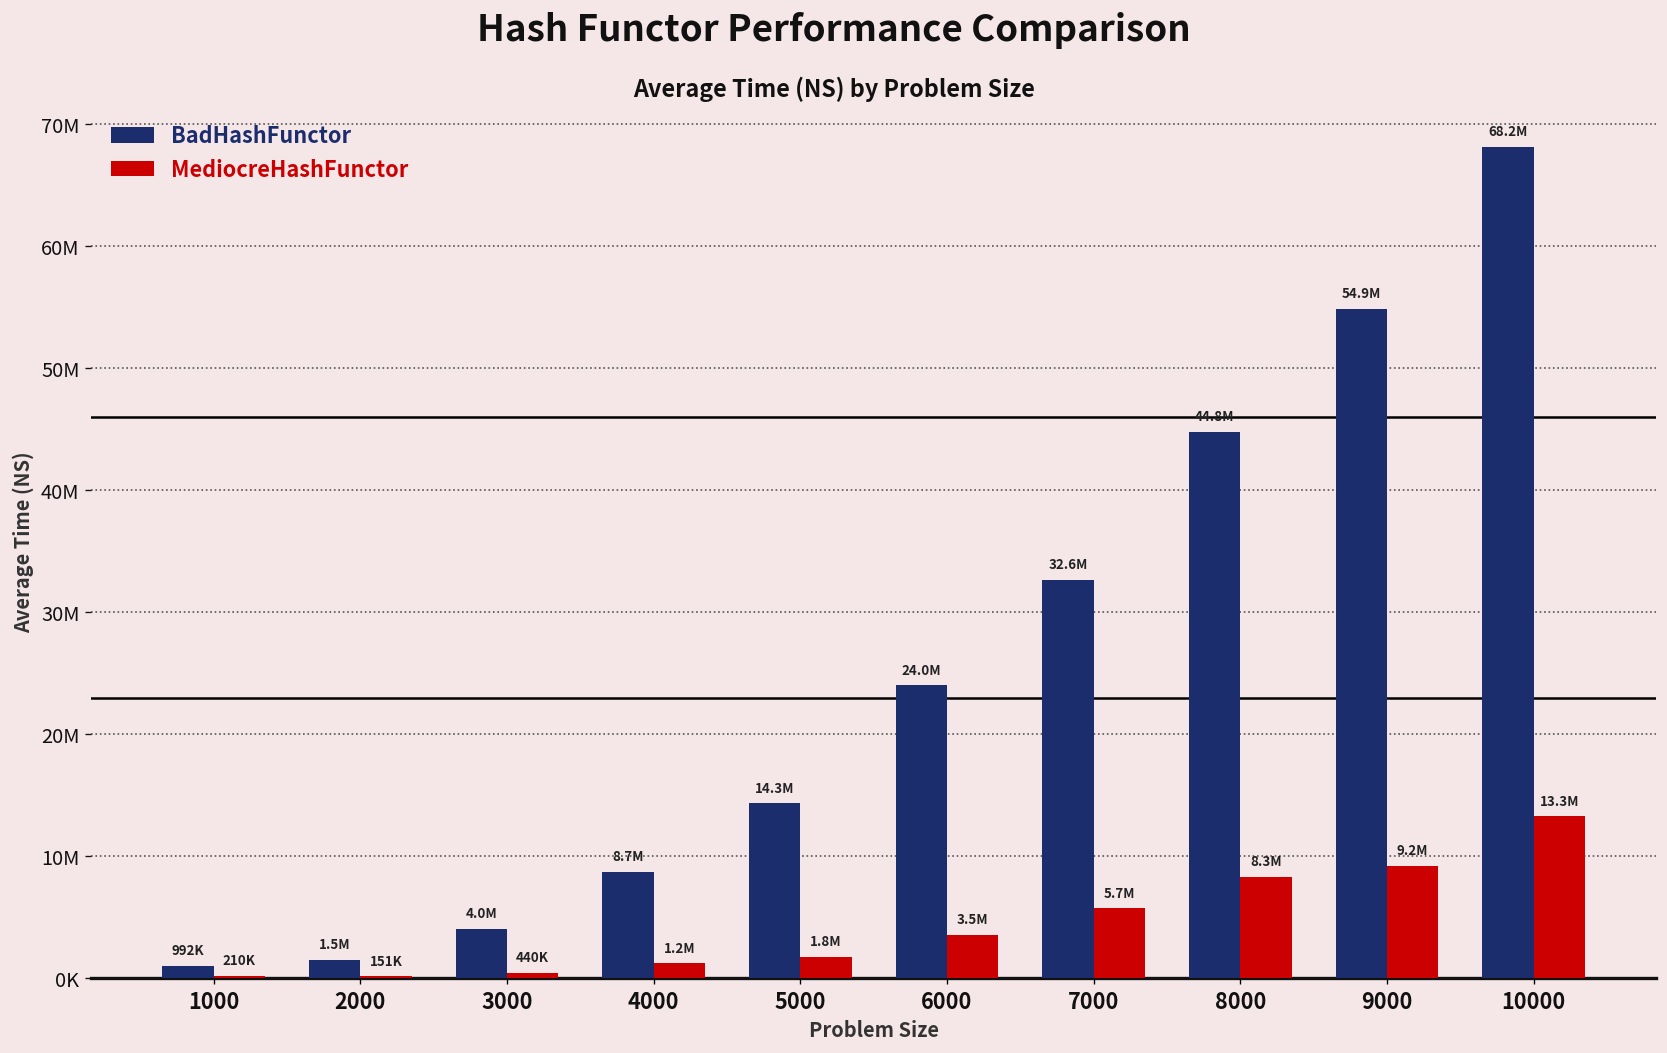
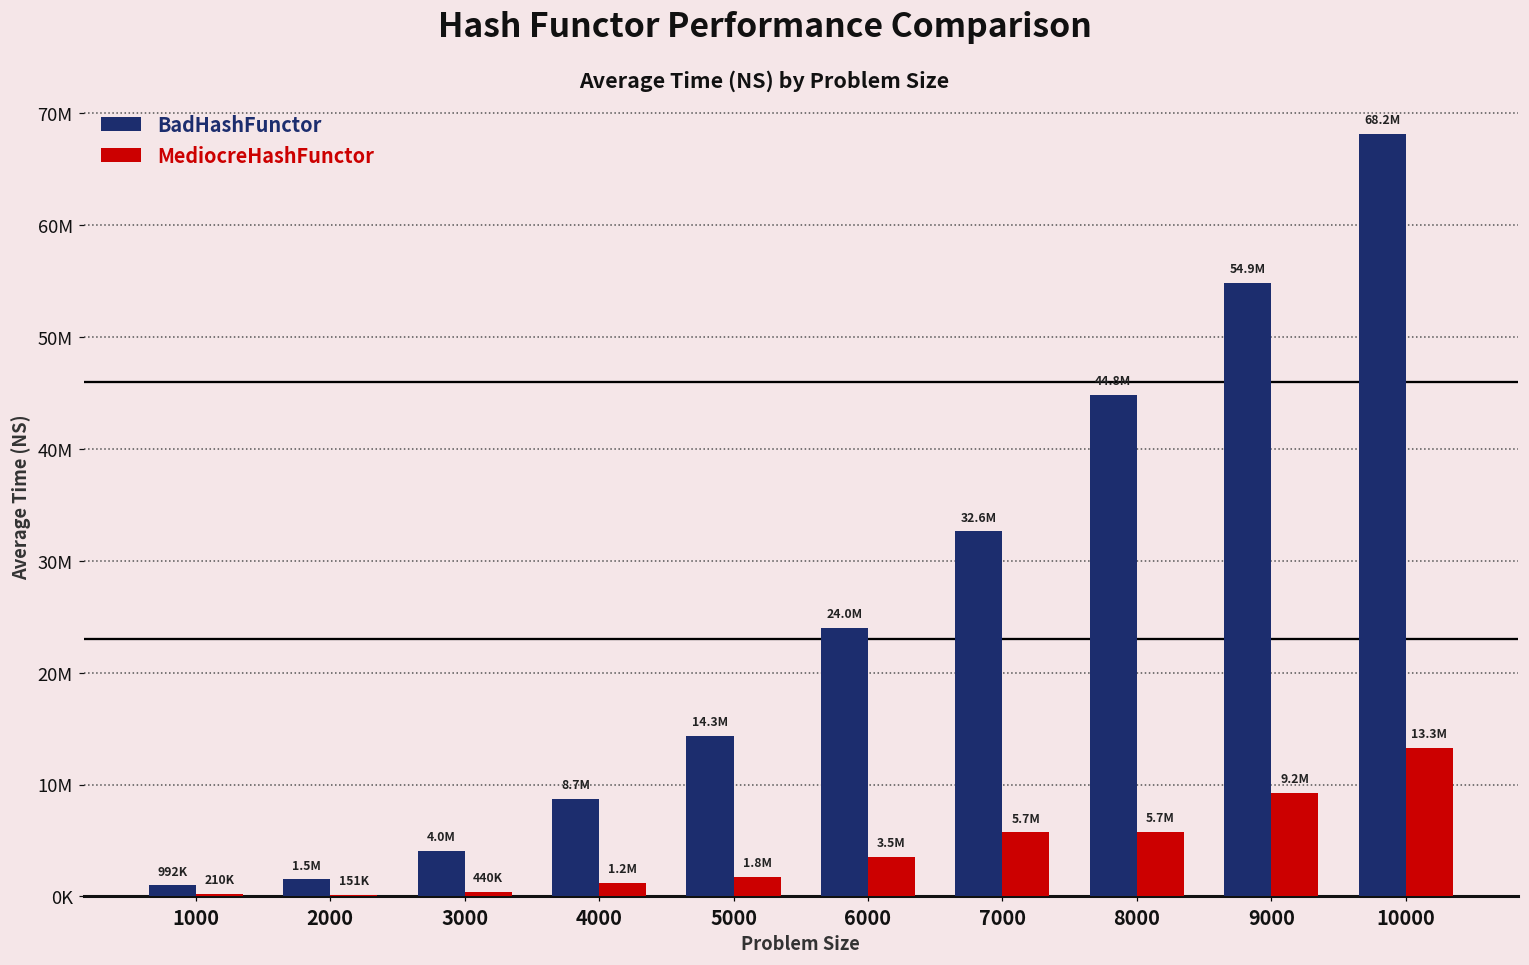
  {
    "BadHashFunctor": {
      "1000": "992K",
      "2000": "1.5M",
      "3000": "4.0M",
      "4000": "8.7M",
      "5000": "14.3M",
      "6000": "24.0M",
      "7000": "32.6M",
      "8000": "44.8M",
      "9000": "54.9M",
      "10000": "68.2M"
    },
    "MediocreHashFunctor": {
      "1000": "210K",
      "2000": "151K",
      "3000": "440K",
      "4000": "1.2M",
      "5000": "1.8M",
      "6000": "3.5M",
      "7000": "5.7M",
-     "8000": "8.3M",
+     "8000": "5.7M",
      "9000": "9.2M",
      "10000": "13.3M"
    }
  }
